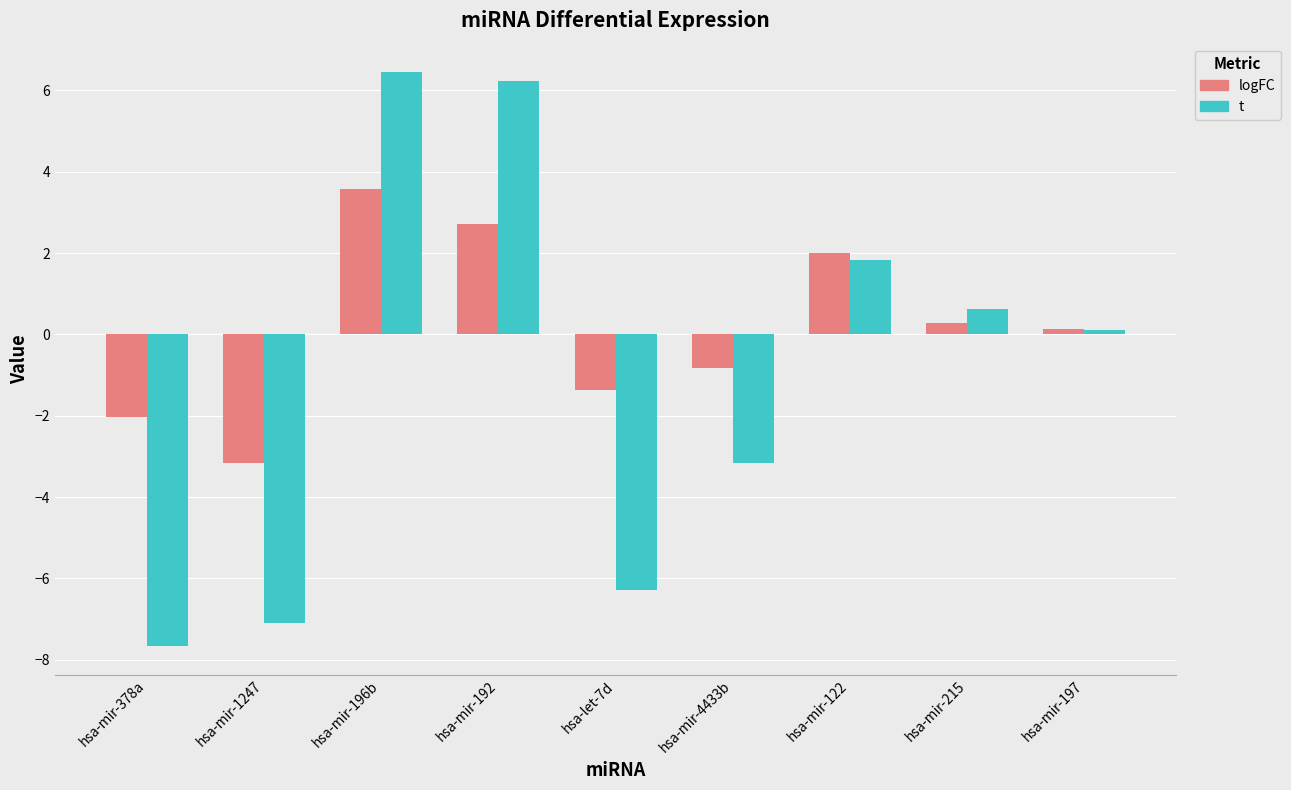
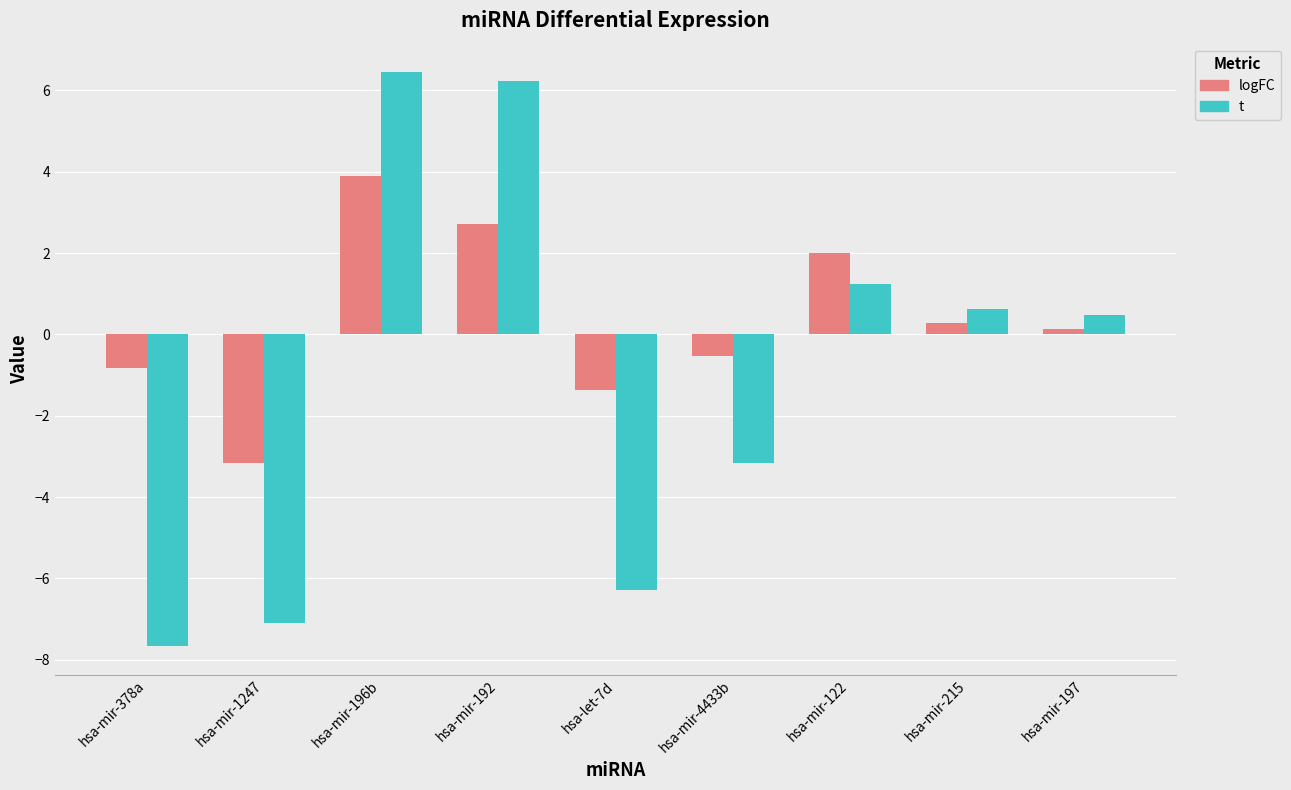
  {
    "logFC": {
-     "hsa-mir-378a": -2.0,
+     "hsa-mir-378a": -0.8,
      "hsa-mir-1247": -3.2,
-     "hsa-mir-196b": 3.6,
+     "hsa-mir-196b": 3.9,
      "hsa-mir-192": 2.7,
      "hsa-let-7d": -1.4,
-     "hsa-mir-4433b": -0.8,
+     "hsa-mir-4433b": -0.5,
      "hsa-mir-122": 2.0,
      "hsa-mir-215": 0.3,
      "hsa-mir-197": 0.1
    },
    "t": {
      "hsa-mir-378a": -7.7,
      "hsa-mir-1247": -7.1,
      "hsa-mir-196b": 6.4,
      "hsa-mir-192": 6.2,
      "hsa-let-7d": -6.3,
      "hsa-mir-4433b": -3.2,
-     "hsa-mir-122": 1.8,
+     "hsa-mir-122": 1.2,
      "hsa-mir-215": 0.6,
-     "hsa-mir-197": 0.1
+     "hsa-mir-197": 0.5
    }
  }
